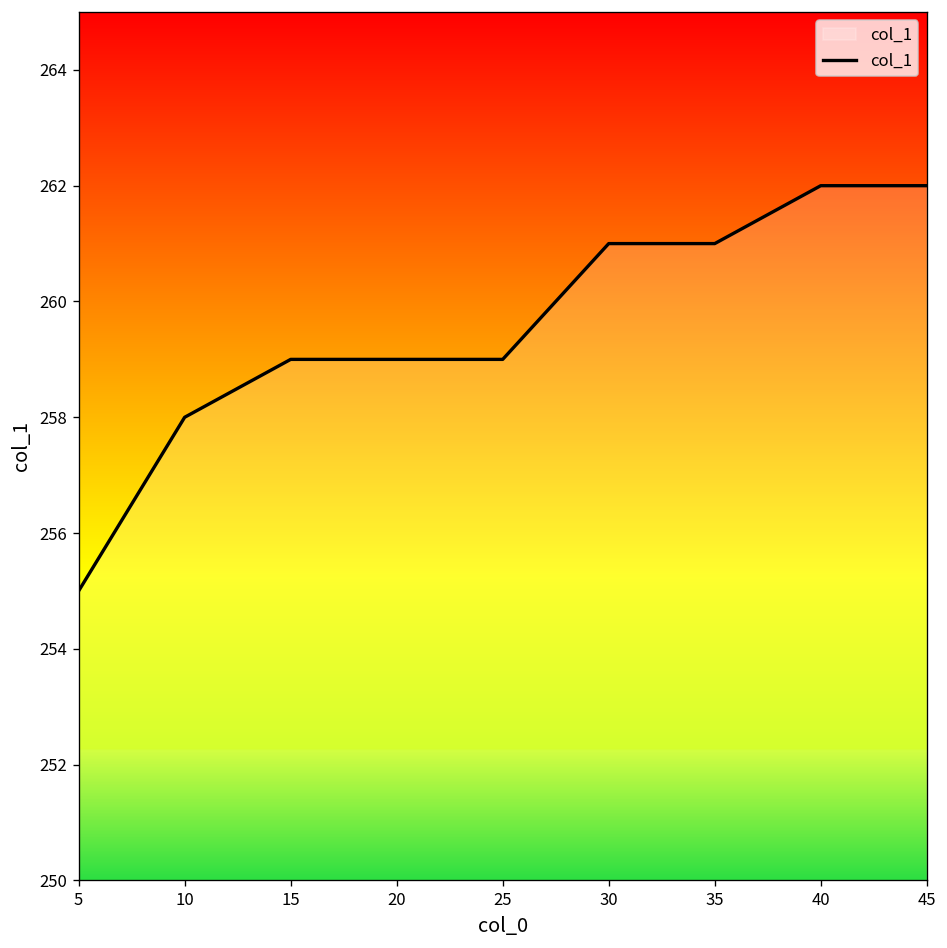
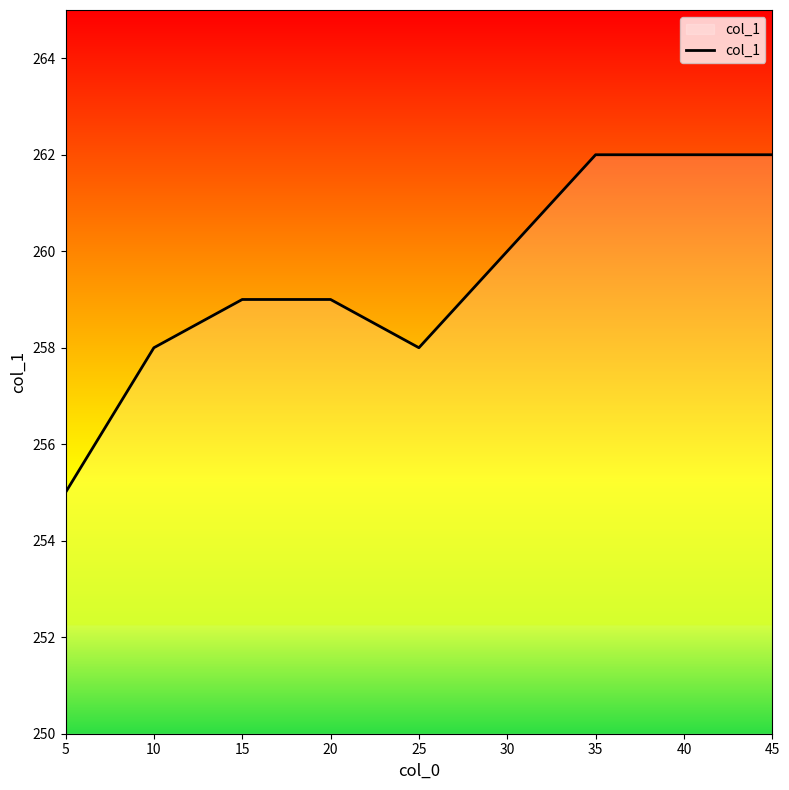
  {
    "5": 255,
    "10": 258,
    "15": 259,
    "20": 259,
-   "25": 259,
-   "30": 261,
-   "35": 261,
+   "25": 258,
+   "30": 260,
+   "35": 262,
    "40": 262,
    "45": 262
  }
